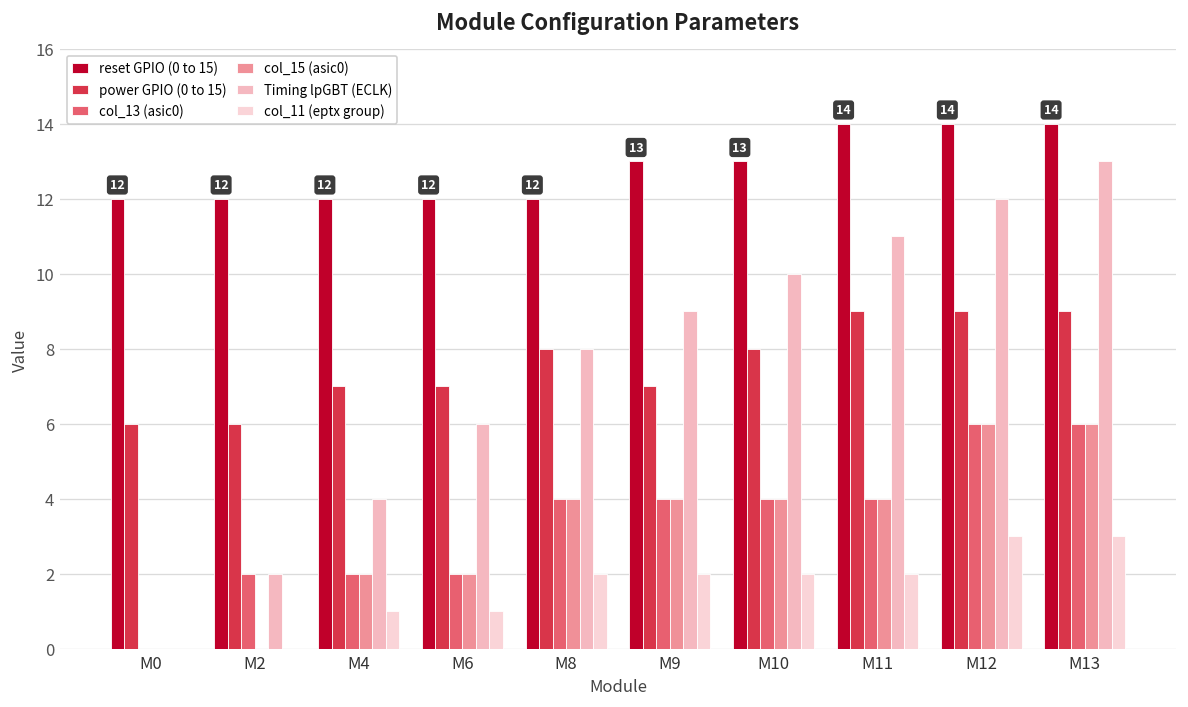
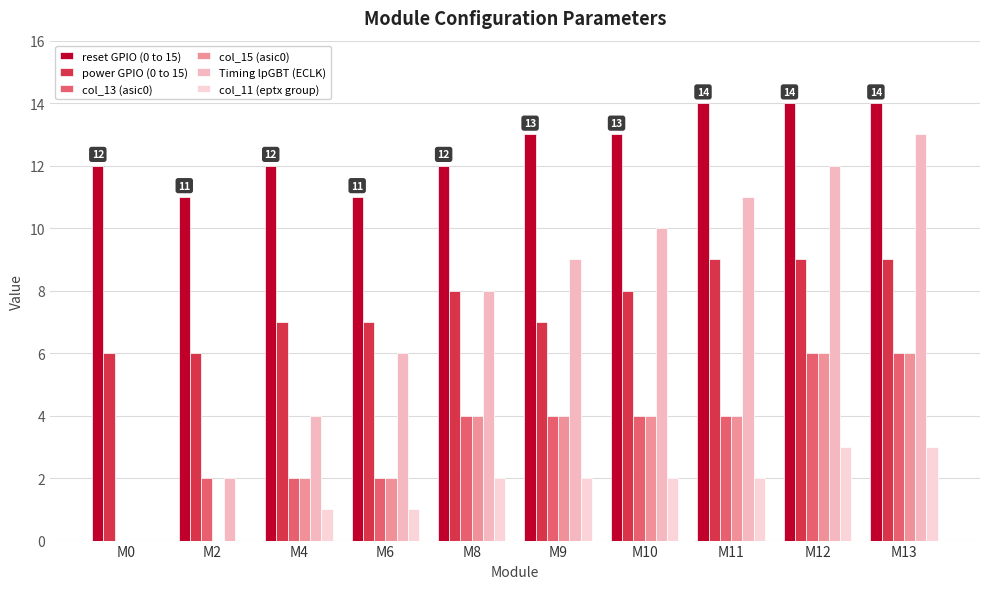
  {
    "reset GPIO (0 to 15)": {
-     "M2": 12,
-     "M6": 12
+     "M2": 11,
+     "M6": 11
    }
  }
